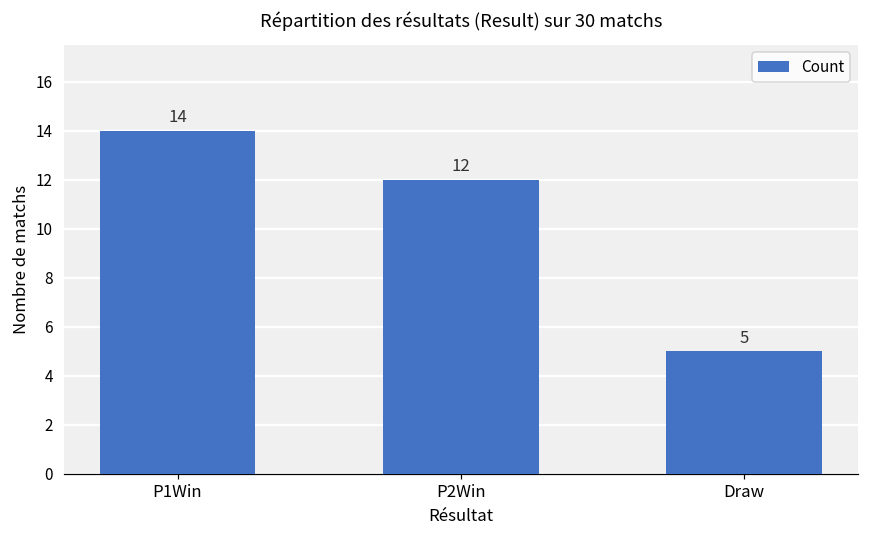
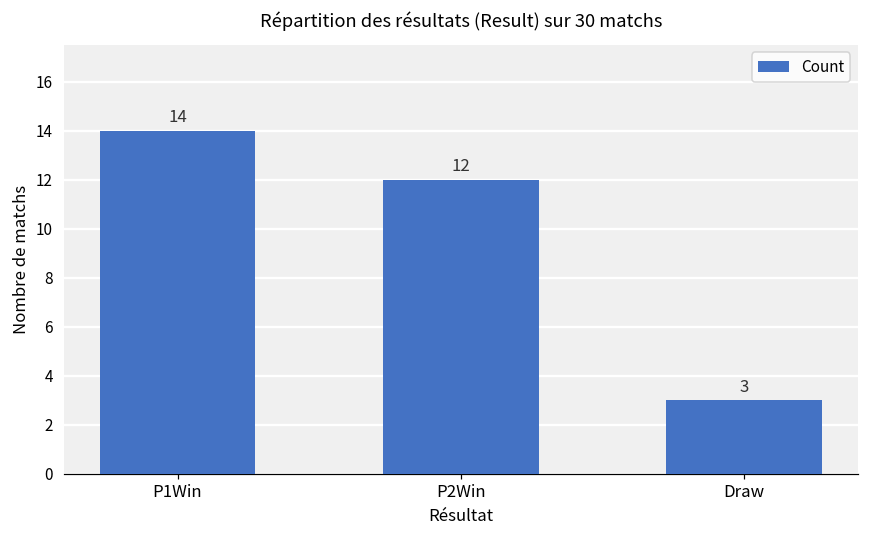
  {
    "P1Win": 14,
    "P2Win": 12,
-   "Draw": 5
+   "Draw": 3
  }
